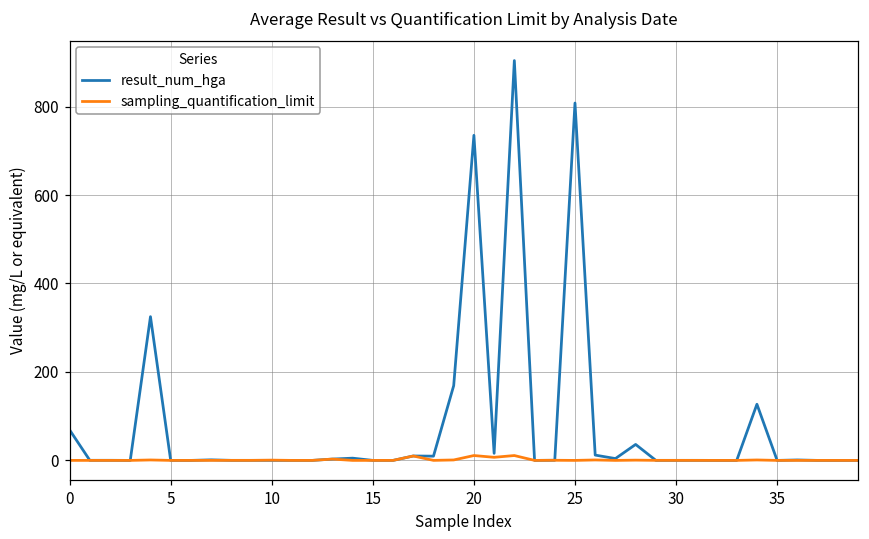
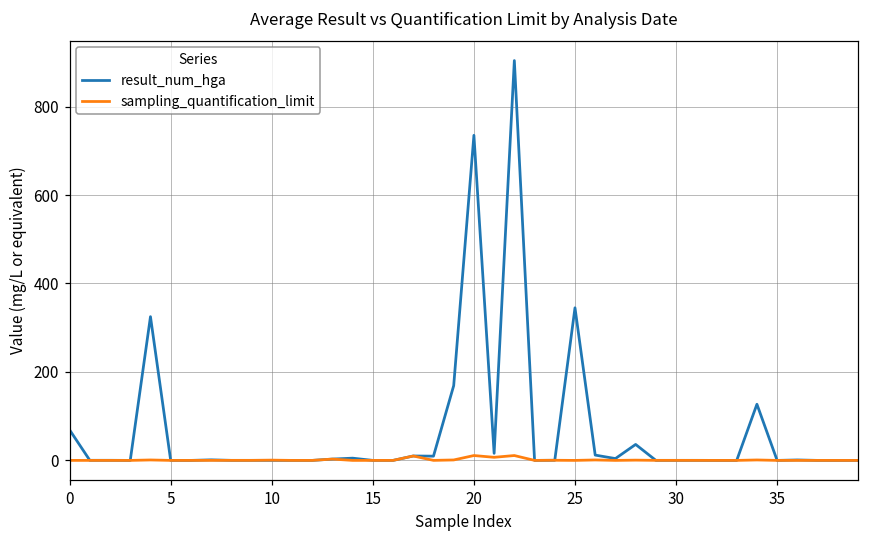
  {
    "result_num_hga": {
      "0": 70,
      "20": 740,
-     "25": 810
+     "25": 350
    },
    "sampling_quantification_limit": {
      "0": 0,
      "20": 10,
      "25": 0
    }
  }
